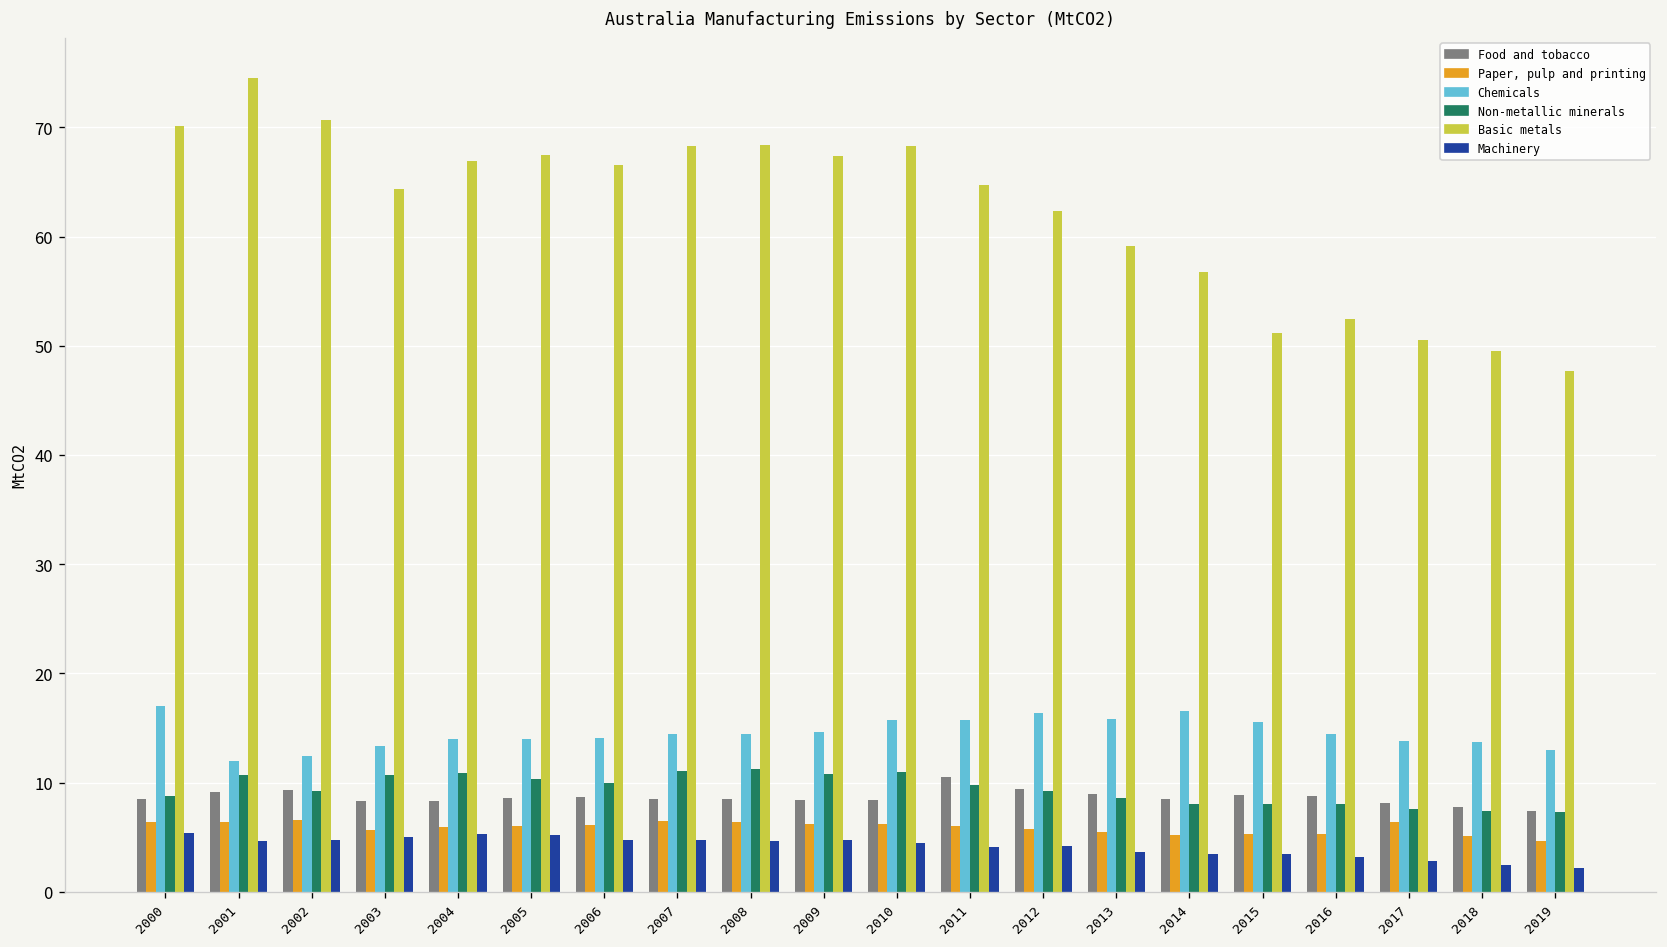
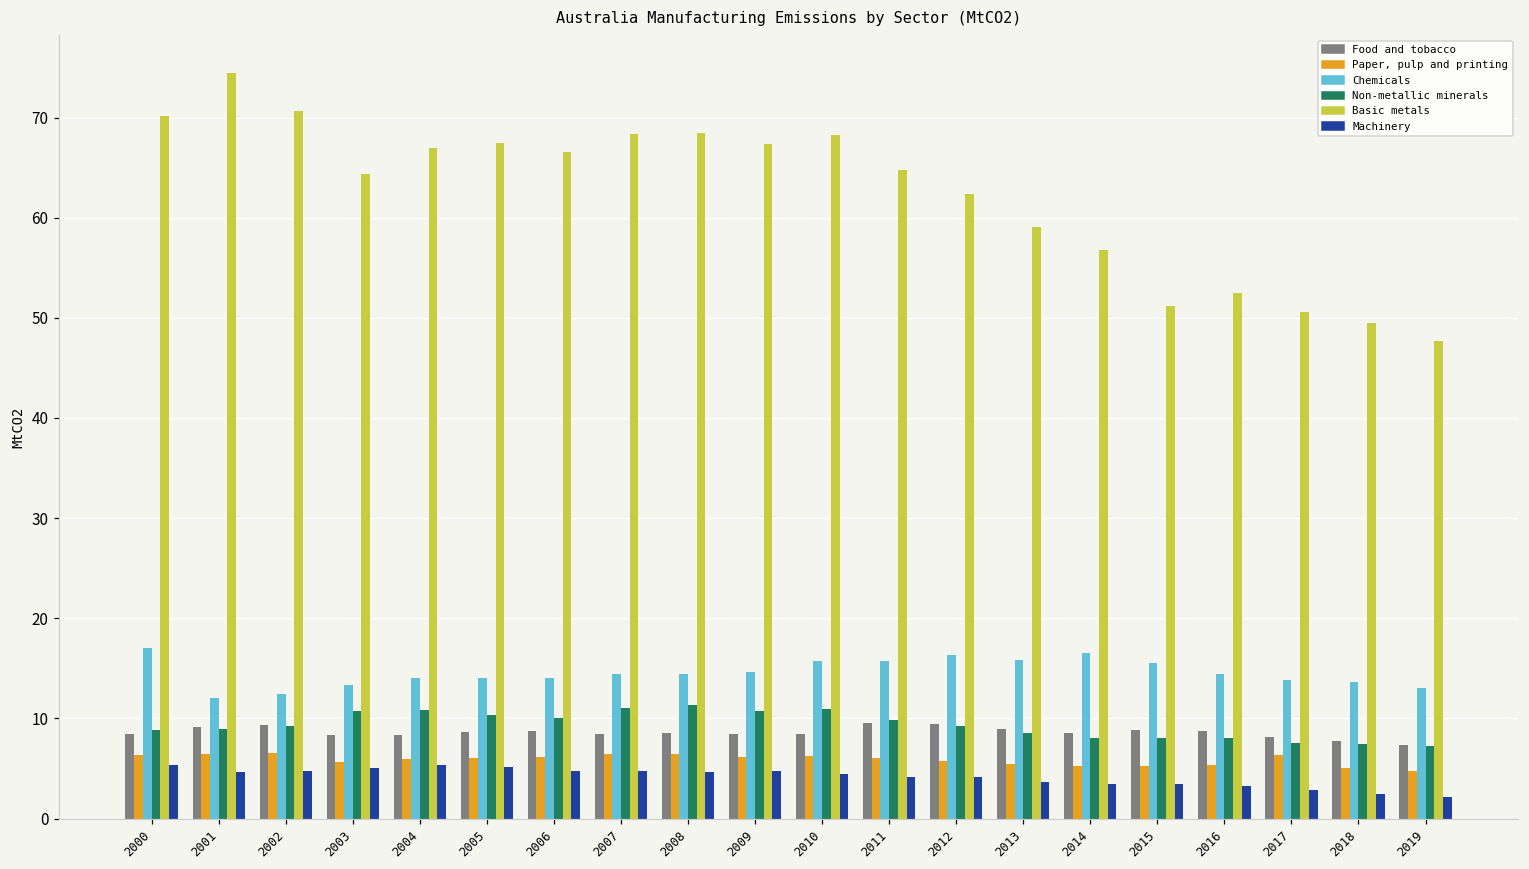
  {
    "Food and tobacco": {
      "2000": 8,
      "2001": 9,
      "2002": 9,
      "2003": 8,
      "2004": 8,
      "2005": 9,
      "2006": 9,
      "2007": 8,
      "2008": 9,
      "2009": 8,
      "2010": 8,
-     "2011": 10.5,
+     "2011": 9.5,
      "2012": 9,
      "2013": 9,
      "2014": 9,
      "2015": 9,
      "2016": 9,
      "2017": 8,
      "2018": 8,
      "2019": 7
    },
    "Paper, pulp and printing": {
      "2000": 6,
      "2001": 6,
      "2002": 7,
      "2003": 6,
      "2004": 6,
      "2005": 6,
      "2006": 6,
      "2007": 6,
      "2008": 6,
      "2009": 6,
      "2010": 6,
      "2011": 6,
      "2012": 6,
      "2013": 5,
      "2014": 5,
      "2015": 5,
      "2016": 5,
      "2017": 6,
      "2018": 5,
      "2019": 5
    },
    "Chemicals": {
      "2000": 17,
      "2001": 12,
      "2002": 12,
      "2003": 13,
      "2004": 14,
      "2005": 14,
      "2006": 14,
      "2007": 14,
      "2008": 14,
      "2009": 15,
      "2010": 16,
      "2011": 16,
      "2012": 16,
      "2013": 16,
      "2014": 17,
      "2015": 16,
      "2016": 14,
      "2017": 14,
      "2018": 14,
      "2019": 13
    },
    "Non-metallic minerals": {
      "2000": 9,
-     "2001": 11,
+     "2001": 9,
      "2002": 9,
      "2003": 11,
      "2004": 11,
      "2005": 10,
      "2006": 10,
      "2007": 11,
      "2008": 11,
      "2009": 11,
      "2010": 11,
      "2011": 10,
      "2012": 9,
      "2013": 9,
      "2014": 8,
      "2015": 8,
      "2016": 8,
      "2017": 8,
      "2018": 7,
      "2019": 7
    },
    "Basic metals": {
      "2000": 70,
      "2001": 74,
      "2002": 71,
      "2003": 64,
      "2004": 67,
      "2005": 67,
      "2006": 67,
      "2007": 68,
      "2008": 68,
      "2009": 67,
      "2010": 68,
      "2011": 65,
      "2012": 62,
      "2013": 59,
      "2014": 57,
      "2015": 51,
      "2016": 52,
      "2017": 51,
      "2018": 49,
      "2019": 48
    },
    "Machinery": {
      "2000": 5,
      "2001": 5,
      "2002": 5,
      "2003": 5,
      "2004": 5,
      "2005": 5,
      "2006": 5,
      "2007": 5,
      "2008": 5,
      "2009": 5,
      "2010": 4,
      "2011": 4,
      "2012": 4,
      "2013": 4,
      "2014": 3,
      "2015": 3,
      "2016": 3,
      "2017": 3,
      "2018": 2,
      "2019": 2
    }
  }
